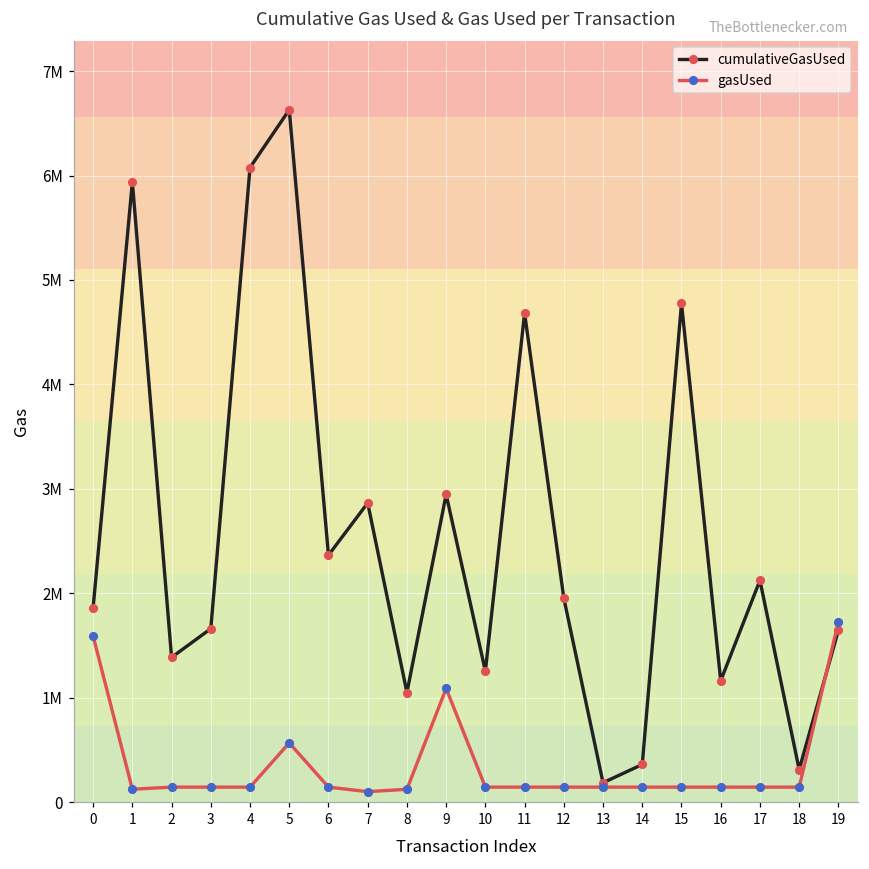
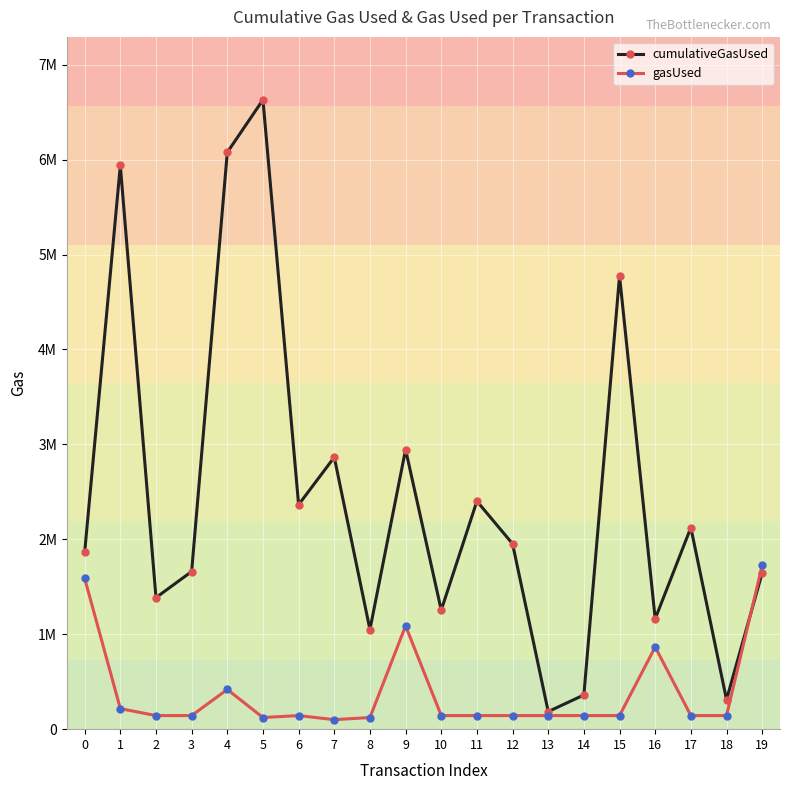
  {
    "cumulativeGasUsed": {
      "0": 1900000,
      "1": 5900000,
      "2": 1400000,
      "3": 1700000,
      "4": 6100000,
      "5": 6600000,
      "6": 2400000,
      "7": 2900000,
      "8": 1000000,
      "9": 2900000,
      "10": 1300000,
-     "11": 4700000,
+     "11": 2400000,
      "12": 2000000,
      "13": 200000,
      "14": 400000,
      "15": 4800000,
      "16": 1200000,
      "17": 2100000,
      "18": 300000,
      "19": 1600000
    },
    "gasUsed": {
      "0": 1600000,
-     "1": 100000,
+     "1": 200000,
      "2": 100000,
      "3": 100000,
-     "4": 100000,
-     "5": 600000,
+     "4": 400000,
+     "5": 100000,
      "6": 100000,
      "7": 100000,
      "8": 100000,
      "9": 1100000,
      "10": 100000,
      "11": 100000,
      "12": 100000,
      "13": 100000,
      "14": 100000,
      "15": 100000,
-     "16": 100000,
+     "16": 900000,
      "17": 100000,
      "18": 100000,
      "19": 1700000
    }
  }
